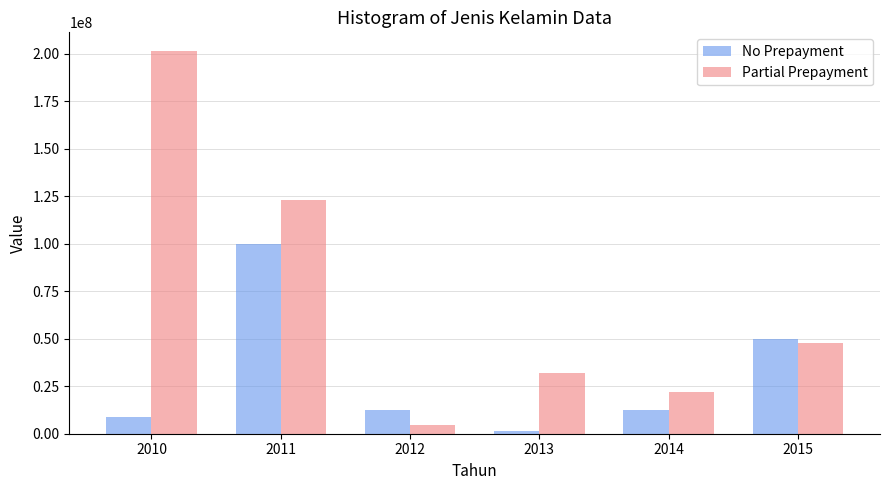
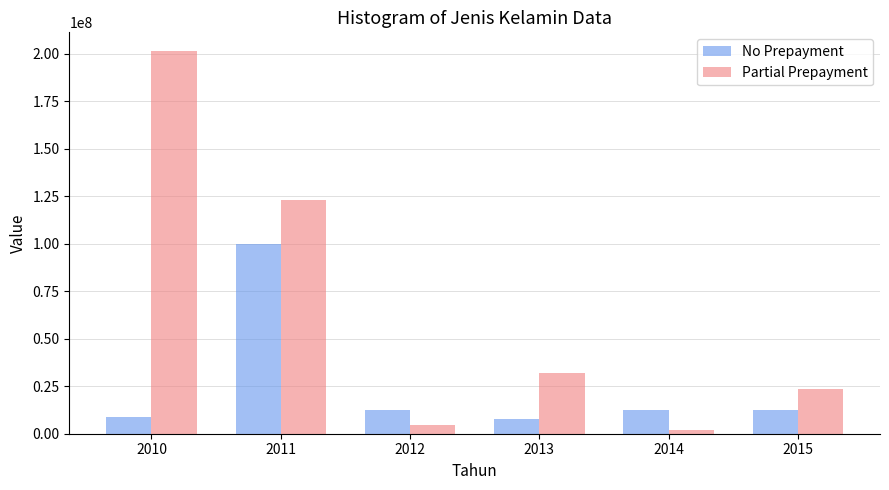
  {
    "No Prepayment": {
      "2010": 9000000,
      "2011": 100000000,
      "2012": 12000000,
-     "2013": 1000000,
+     "2013": 8000000,
      "2014": 12000000,
-     "2015": 50000000
+     "2015": 12000000
    },
    "Partial Prepayment": {
      "2010": 201000000,
      "2011": 123000000,
      "2012": 5000000,
      "2013": 32000000,
-     "2014": 22000000,
-     "2015": 48000000
+     "2014": 2000000,
+     "2015": 23000000
    }
  }
